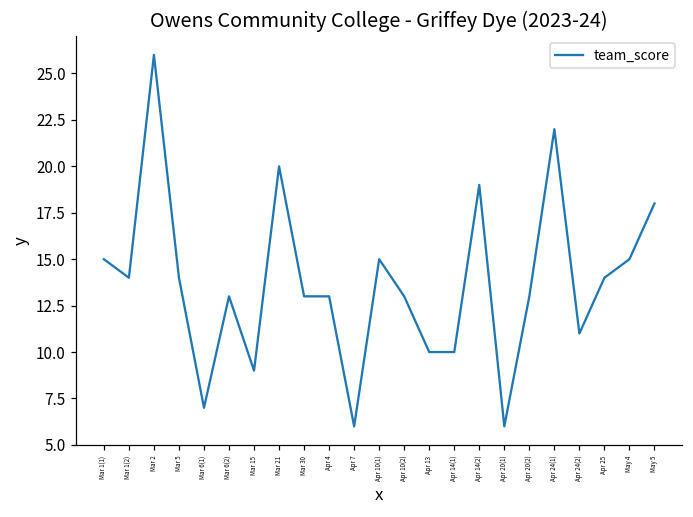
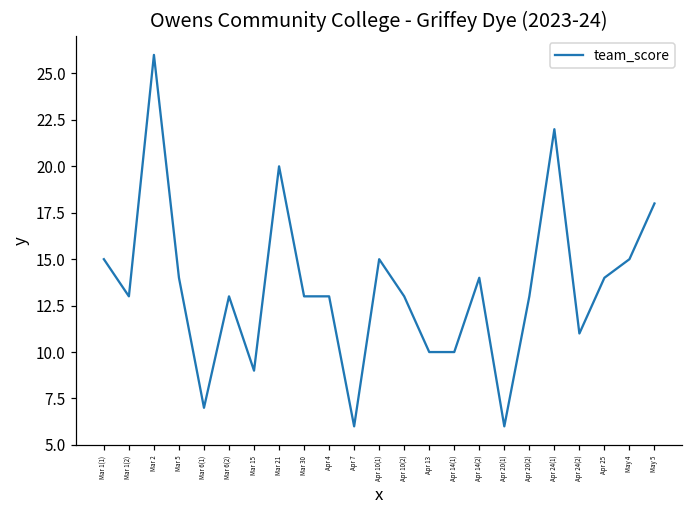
  {
    "Mar 1(1)": 15,
-   "Mar 1(2)": 14,
+   "Mar 1(2)": 13,
    "Mar 2": 26,
    "Mar 5": 14,
    "Mar 6(1)": 7,
    "Mar 6(2)": 13,
    "Mar 15": 9,
    "Mar 21": 20,
    "Mar 30": 13,
    "Apr 4": 13,
    "Apr 7": 6,
    "Apr 10(1)": 15,
    "Apr 10(2)": 13,
    "Apr 13": 10,
    "Apr 14(1)": 10,
-   "Apr 14(2)": 19,
+   "Apr 14(2)": 14,
    "Apr 20(1)": 6,
    "Apr 20(2)": 13,
    "Apr 24(1)": 22,
    "Apr 24(2)": 11,
    "Apr 25": 14,
    "May 4": 15,
    "May 5": 18
  }
